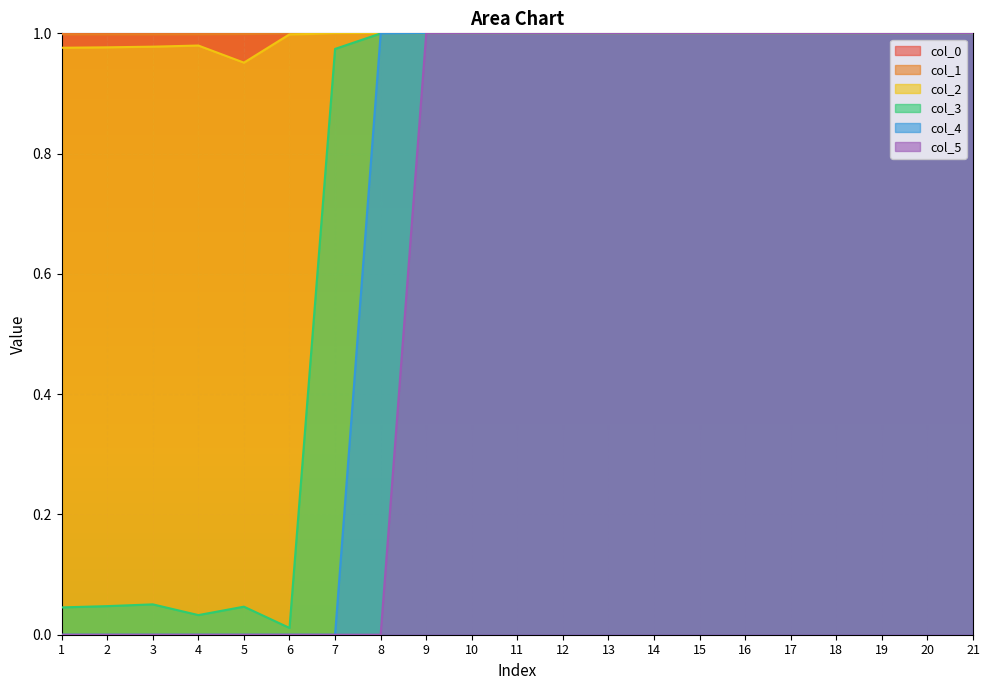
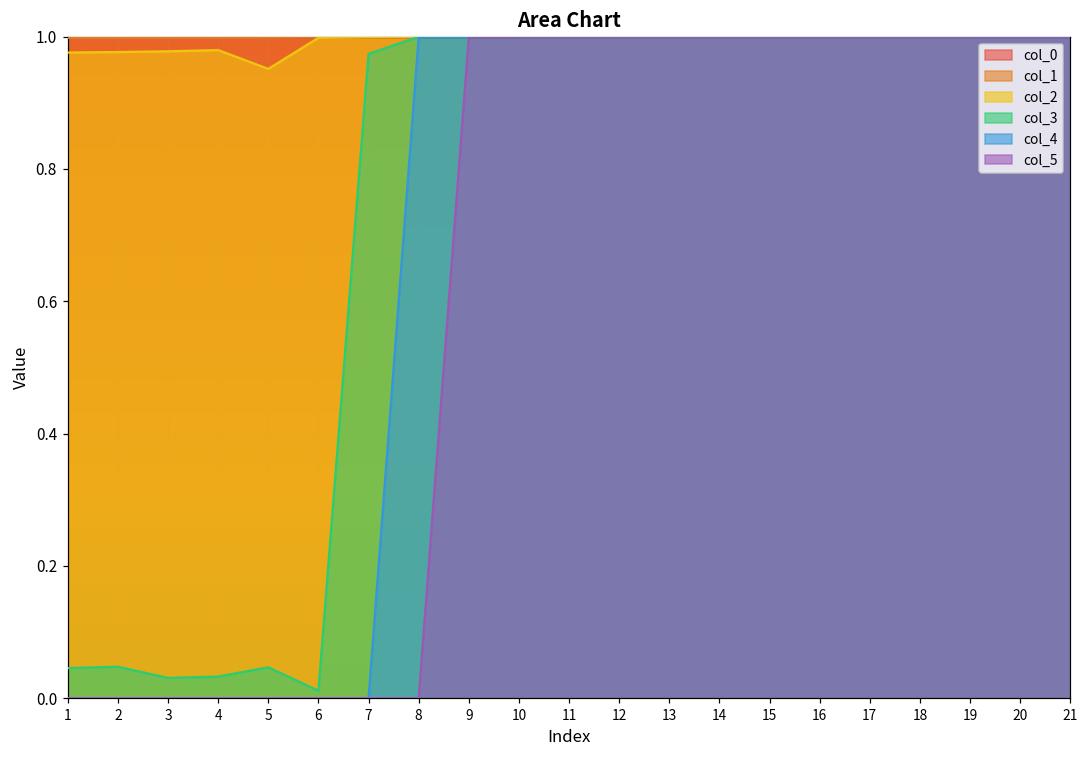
  {
    "col_1": {
      "1": 1.00,
      "2": 1.00,
      "3": 1.00,
      "4": 1.00,
      "5": 1.00
    },
    "col_2": {
      "1": 0.98,
      "2": 0.98,
      "3": 0.98,
      "4": 0.98,
      "5": 0.95
    },
    "col_3": {
      "1": 0.05,
      "2": 0.05,
-     "3": 0.05,
+     "3": 0.03,
      "4": 0.03,
      "5": 0.05,
      "6": 0.01,
      "7": 0.97
    },
    "col_5": {
      "8": 0.00
    }
  }
